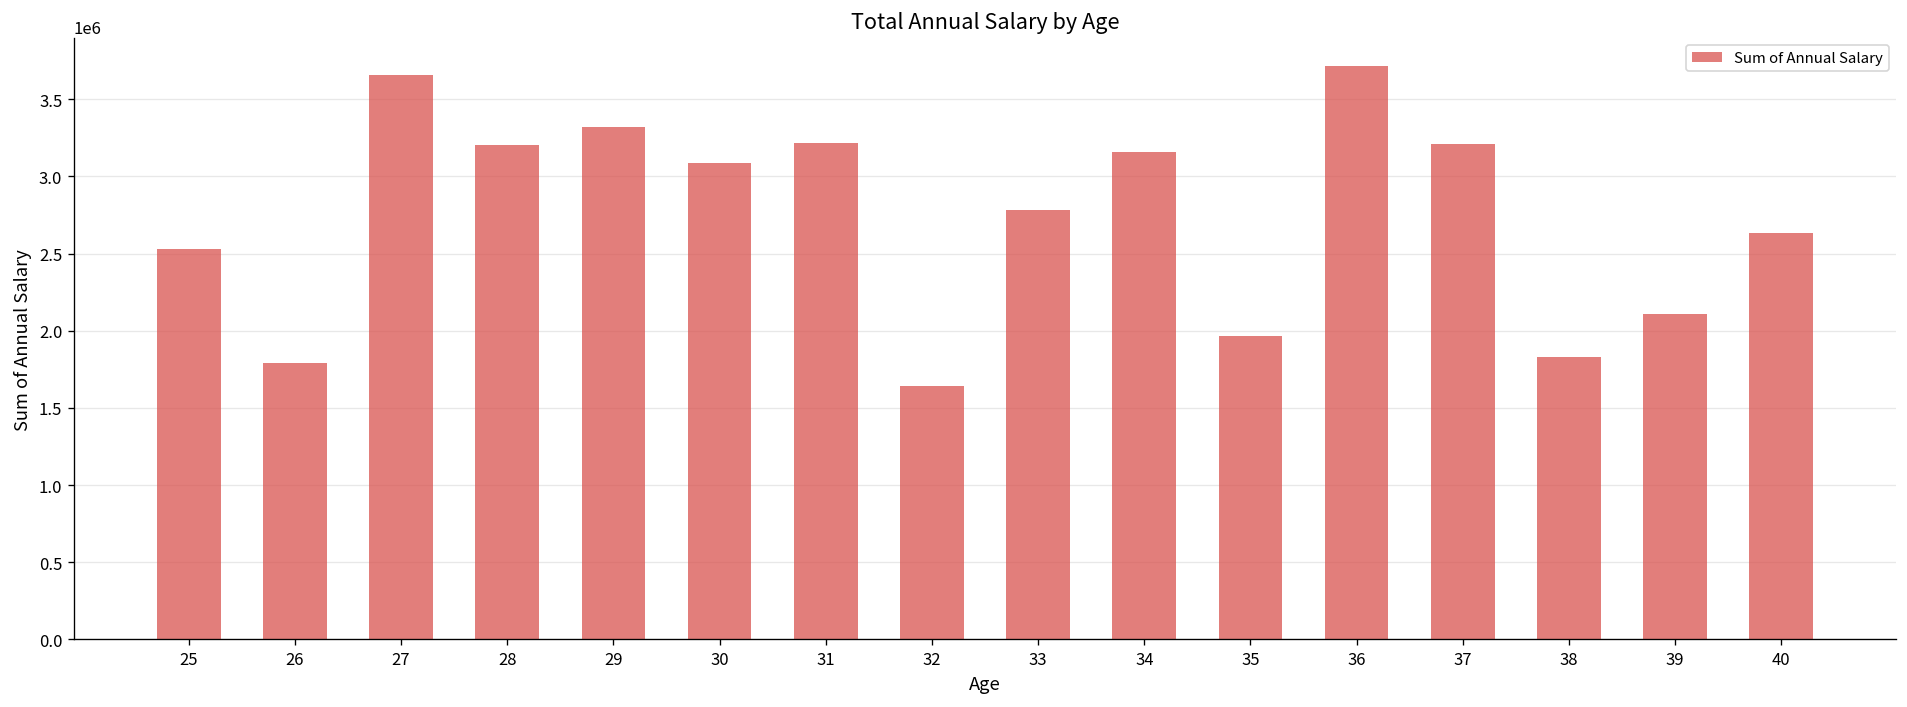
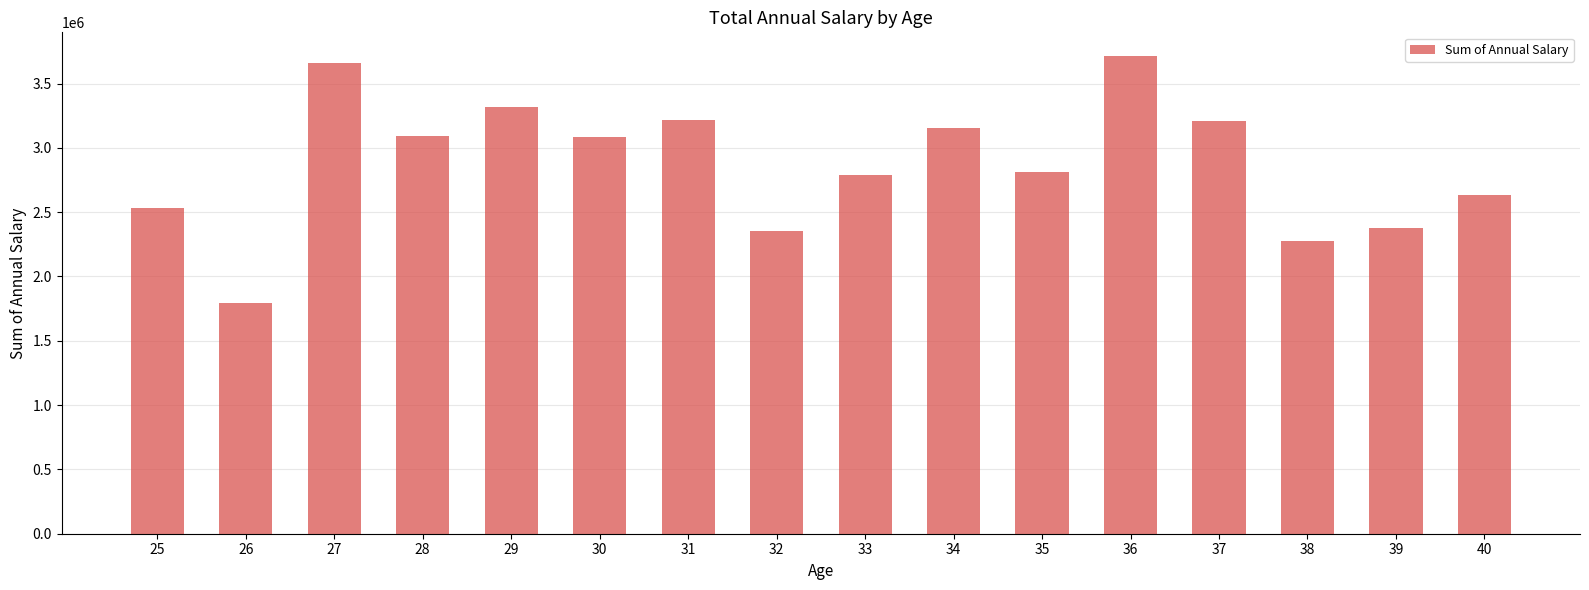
  {
    "25": 2530000,
    "26": 1790000,
    "27": 3660000,
-   "28": 3210000,
+   "28": 3100000,
    "29": 3320000,
    "30": 3090000,
    "31": 3220000,
-   "32": 1640000,
+   "32": 2350000,
    "33": 2790000,
    "34": 3160000,
-   "35": 1970000,
+   "35": 2810000,
    "36": 3710000,
    "37": 3210000,
-   "38": 1830000,
-   "39": 2110000,
+   "38": 2280000,
+   "39": 2380000,
    "40": 2630000
  }
